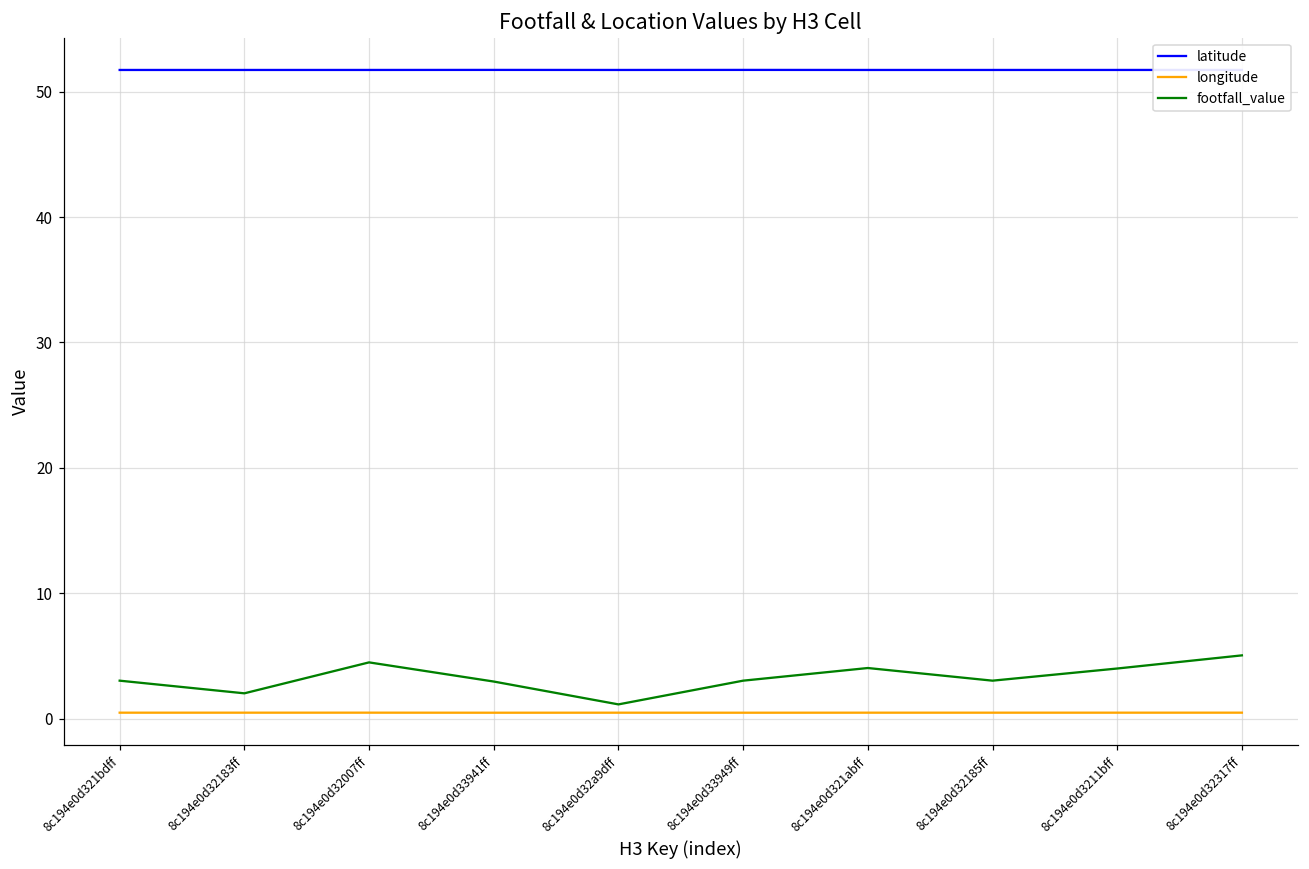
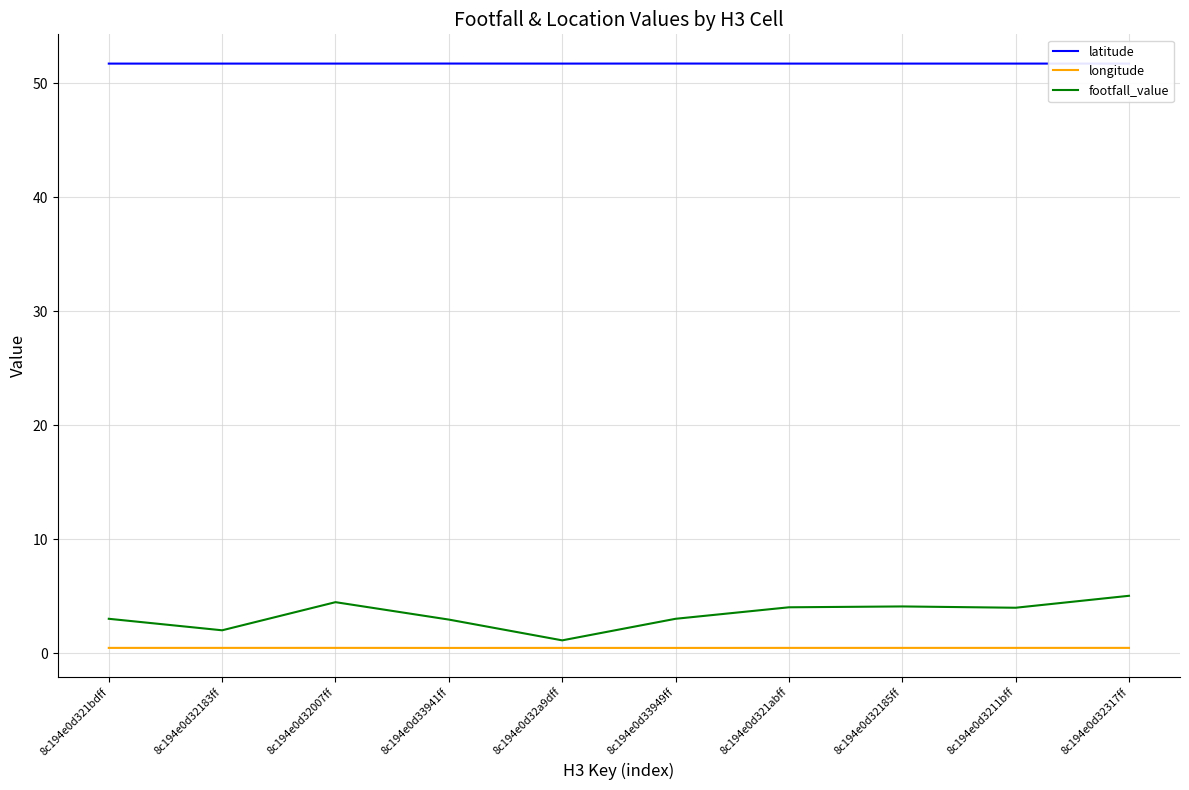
  {
    "latitude": {
      "8c194e0d321bdff": 51.7,
      "8c194e0d32183ff": 51.7,
      "8c194e0d32007ff": 51.7,
      "8c194e0d33941ff": 51.7,
      "8c194e0d32a9dff": 51.7,
      "8c194e0d33949ff": 51.7,
      "8c194e0d321abff": 51.7,
      "8c194e0d32185ff": 51.7,
      "8c194e0d3211bff": 51.7
    },
    "longitude": {
      "8c194e0d321bdff": 0.5,
      "8c194e0d32183ff": 0.5,
      "8c194e0d32007ff": 0.5,
      "8c194e0d33941ff": 0.5,
      "8c194e0d32a9dff": 0.5,
      "8c194e0d33949ff": 0.5,
      "8c194e0d321abff": 0.5,
      "8c194e0d32185ff": 0.5,
      "8c194e0d3211bff": 0.5,
      "8c194e0d32317ff": 0.5
    },
    "footfall_value": {
      "8c194e0d321bdff": 3.0,
      "8c194e0d32183ff": 2.0,
      "8c194e0d32007ff": 4.5,
      "8c194e0d33941ff": 3.0,
      "8c194e0d32a9dff": 1.1,
      "8c194e0d33949ff": 3.0,
      "8c194e0d321abff": 4.0,
-     "8c194e0d32185ff": 3.0,
+     "8c194e0d32185ff": 4.1,
      "8c194e0d3211bff": 4.0,
      "8c194e0d32317ff": 5.0
    }
  }
